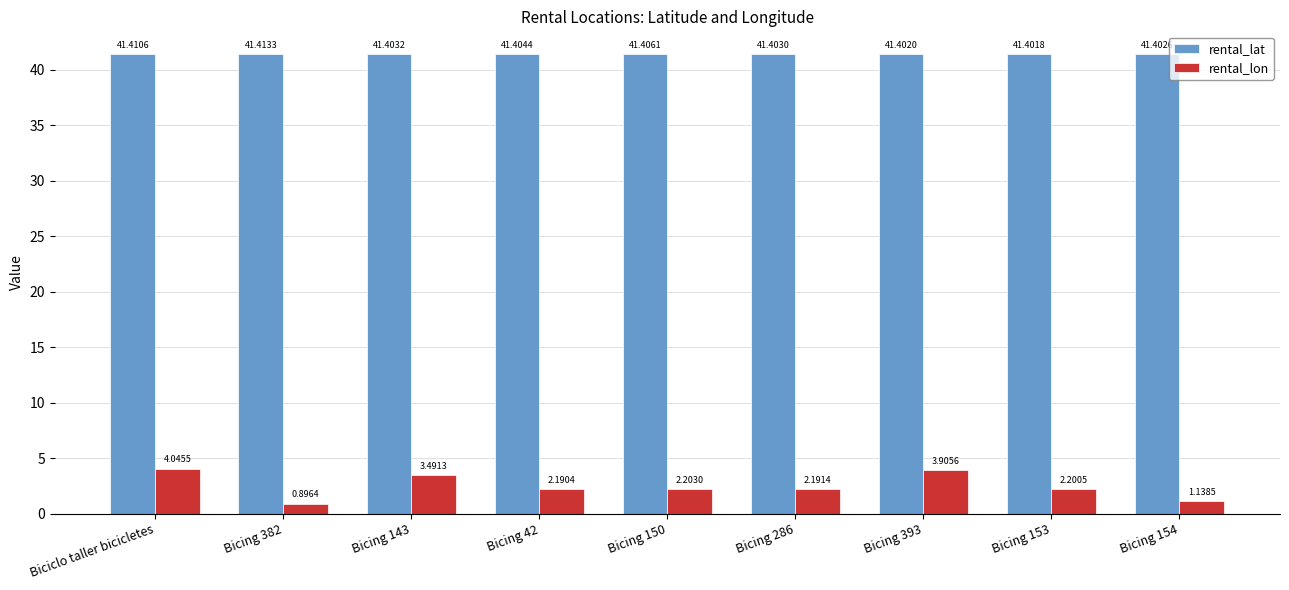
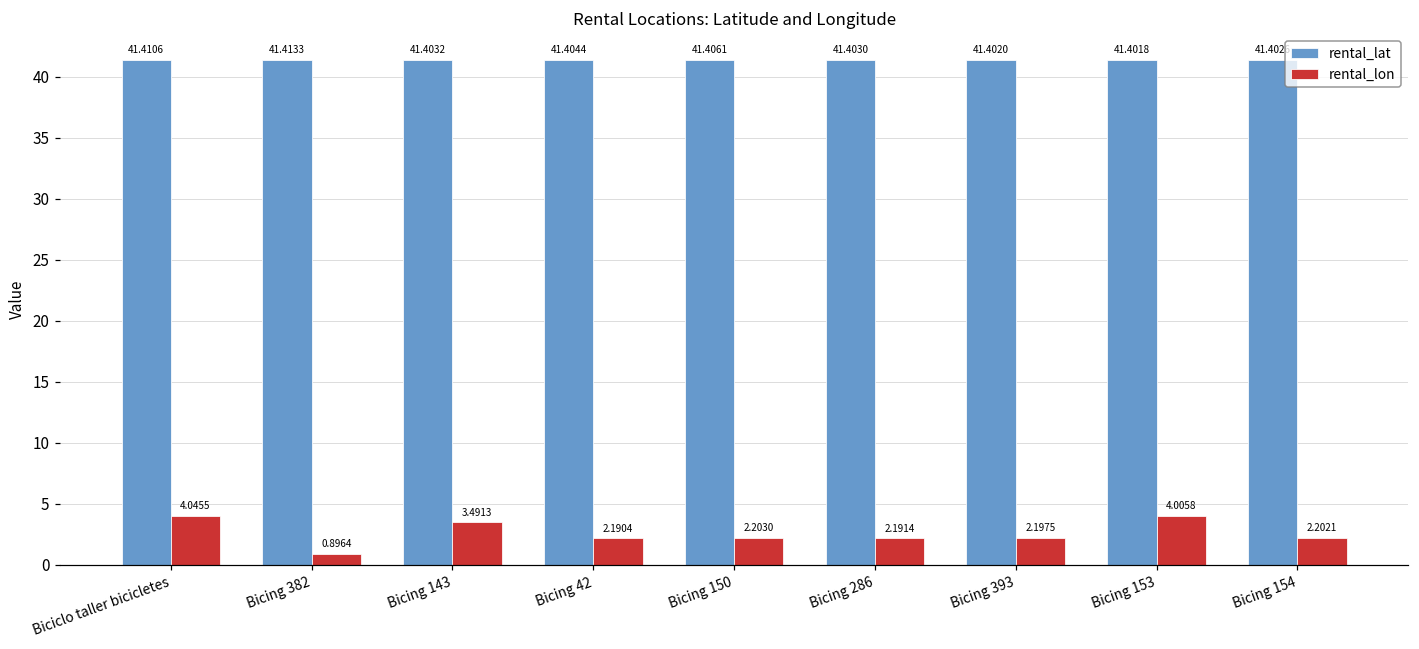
  {
    "rental_lat": {
      "Biciclo taller bicicletes": 41.4106,
      "Bicing 382": 41.4133,
      "Bicing 143": 41.4032,
      "Bicing 42": 41.4044,
      "Bicing 150": 41.4061,
      "Bicing 286": 41.4030,
      "Bicing 393": 41.4020,
      "Bicing 153": 41.4018
    },
    "rental_lon": {
      "Biciclo taller bicicletes": 4.0455,
      "Bicing 382": 0.8964,
      "Bicing 143": 3.4913,
      "Bicing 42": 2.1904,
      "Bicing 150": 2.2030,
      "Bicing 286": 2.1914,
-     "Bicing 393": 3.9056,
-     "Bicing 153": 2.2005,
-     "Bicing 154": 1.1385
+     "Bicing 393": 2.1975,
+     "Bicing 153": 4.0058,
+     "Bicing 154": 2.2021
    }
  }
